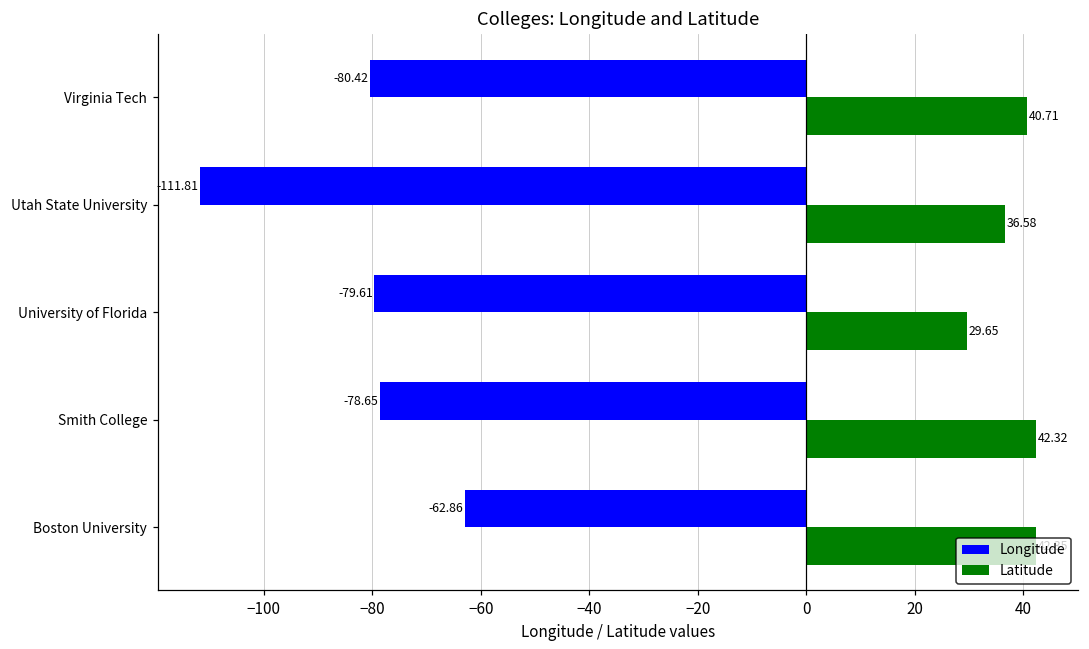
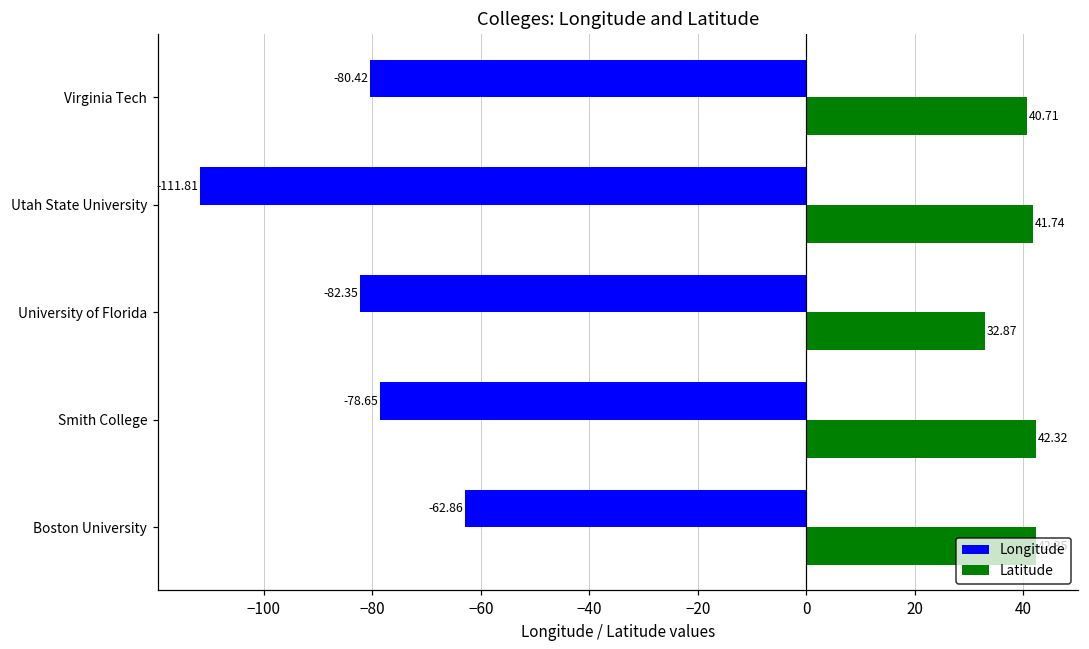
  {
    "Longitude": {
      "Virginia Tech": -80.42,
      "Utah State University": -111.81,
-     "University of Florida": -79.61,
+     "University of Florida": -82.35,
      "Smith College": -78.65,
      "Boston University": -62.86
    },
    "Latitude": {
      "Virginia Tech": 40.71,
-     "Utah State University": 36.58,
-     "University of Florida": 29.65,
+     "Utah State University": 41.74,
+     "University of Florida": 32.87,
      "Smith College": 42.32
    }
  }
